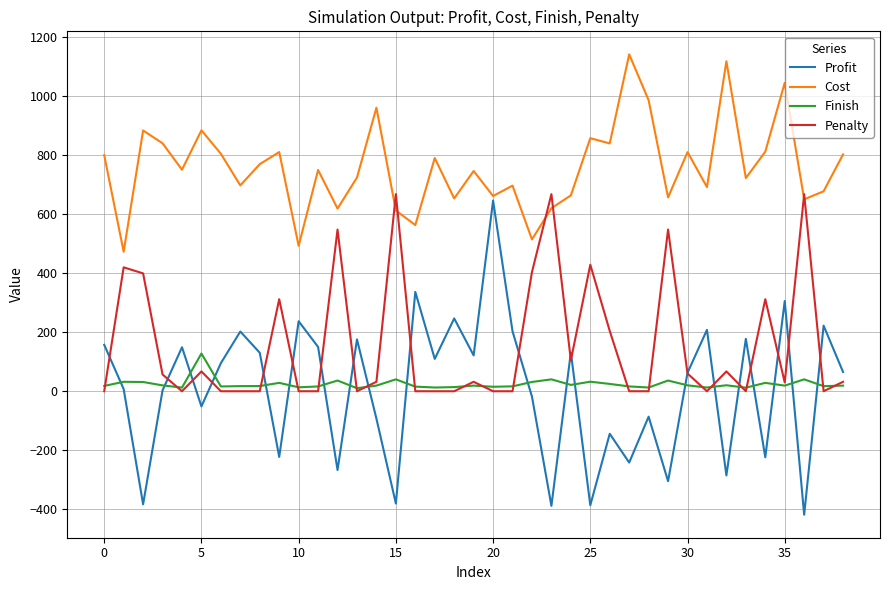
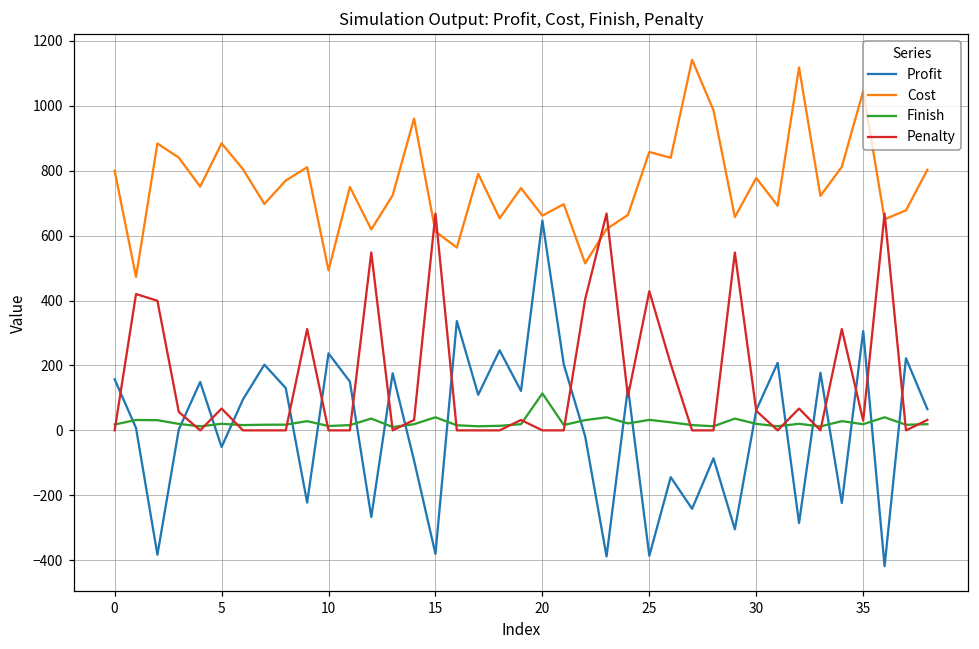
  {
    "Profit": {
      "0": 160,
      "5": -50,
      "10": 240,
      "15": -380,
      "20": 650,
      "25": -390,
      "35": 310
    },
    "Cost": {
      "0": 800,
      "5": 880,
      "10": 490,
      "15": 610,
      "20": 660,
      "25": 860,
-     "30": 810
+     "30": 780
    },
    "Finish": {
      "0": 20,
-     "5": 130,
+     "5": 20,
      "10": 10,
      "15": 40,
-     "20": 20,
+     "20": 110,
      "25": 30,
      "30": 20,
      "35": 20
    },
    "Penalty": {
      "0": 0,
      "5": 70,
      "10": 0,
      "15": 670,
      "20": 0,
      "25": 430,
      "35": 30
    }
  }
